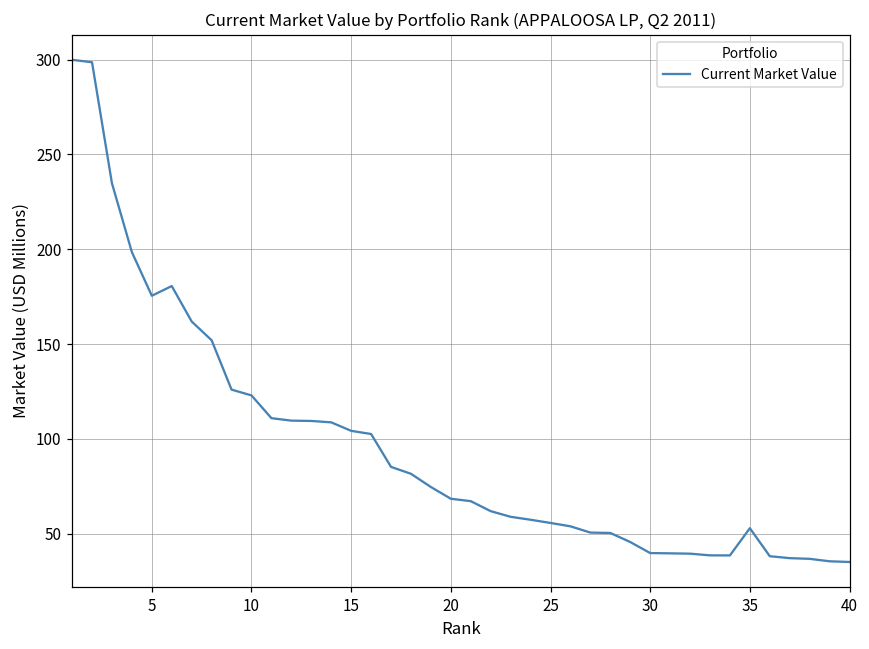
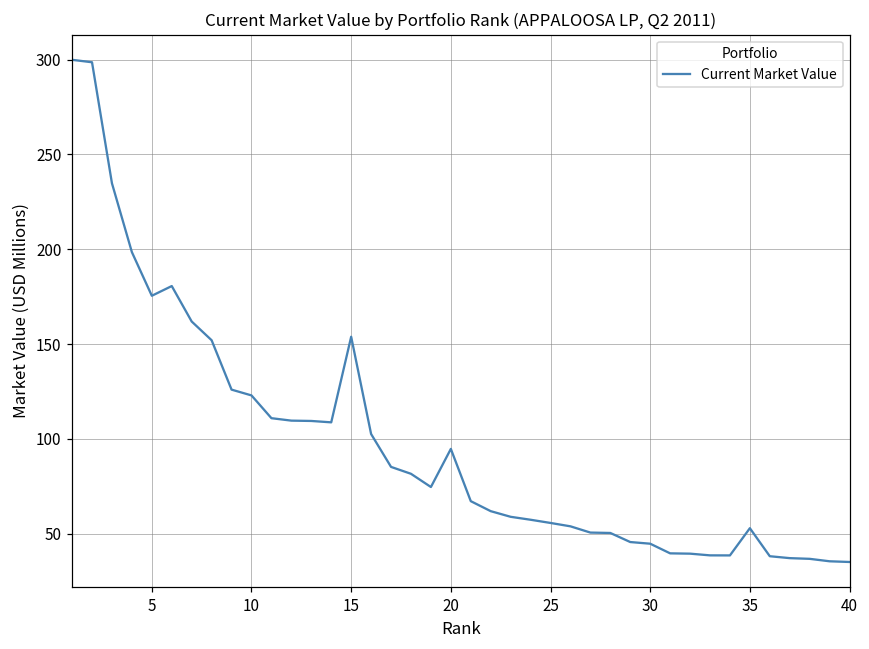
  {
    "5": 175,
    "10": 123,
-   "15": 104,
-   "20": 68,
+   "15": 154,
+   "20": 95,
    "25": 56,
-   "30": 40,
+   "30": 45,
    "35": 53,
    "40": 35
  }
